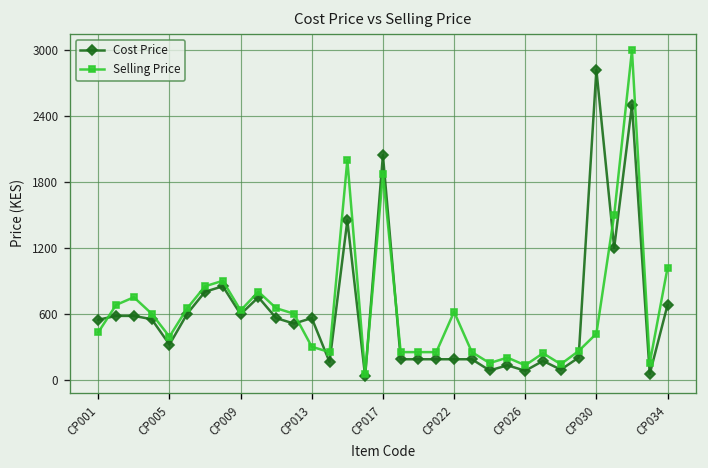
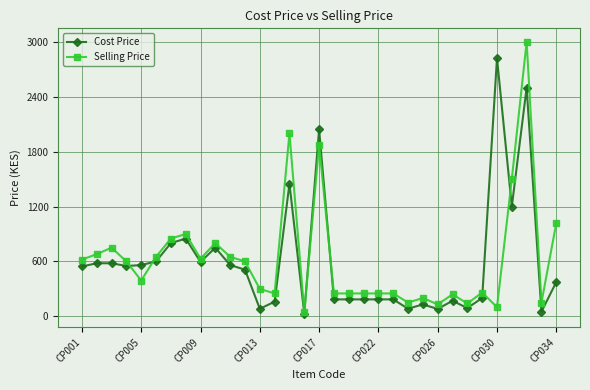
  {
    "Cost Price": {
      "CP001": 500,
-     "CP005": 300,
+     "CP005": 600,
      "CP009": 600,
-     "CP013": 600,
+     "CP013": 100,
      "CP017": 2000,
      "CP022": 200,
      "CP026": 100,
      "CP030": 2800,
-     "CP034": 700
+     "CP034": 400
    },
    "Selling Price": {
-     "CP001": 400,
+     "CP001": 600,
      "CP005": 400,
      "CP009": 600,
      "CP013": 300,
      "CP017": 1900,
-     "CP022": 600,
+     "CP022": 300,
      "CP026": 100,
-     "CP030": 400,
+     "CP030": 100,
      "CP034": 1000
    }
  }
